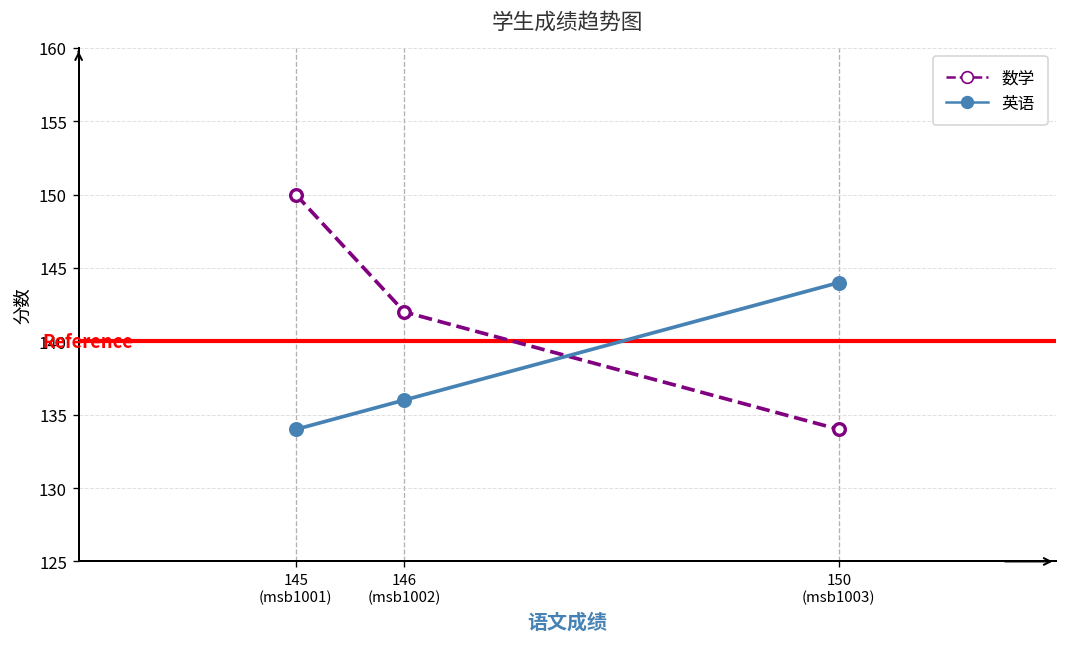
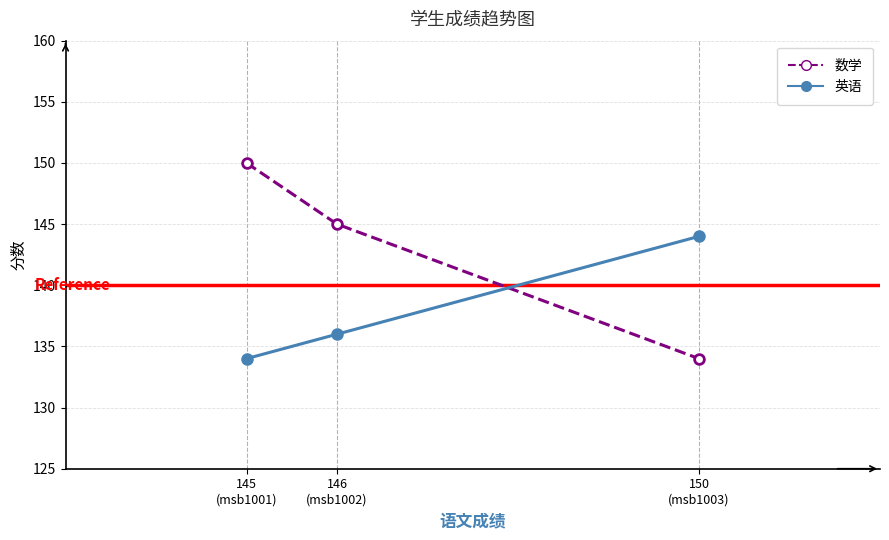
  {
    "数学": {
      "145 (msb1001)": 150,
-     "146 (msb1002)": 142,
+     "146 (msb1002)": 145,
      "150 (msb1003)": 134
    },
    "英语": {
      "145 (msb1001)": 134,
      "146 (msb1002)": 136,
      "150 (msb1003)": 144
    }
  }
